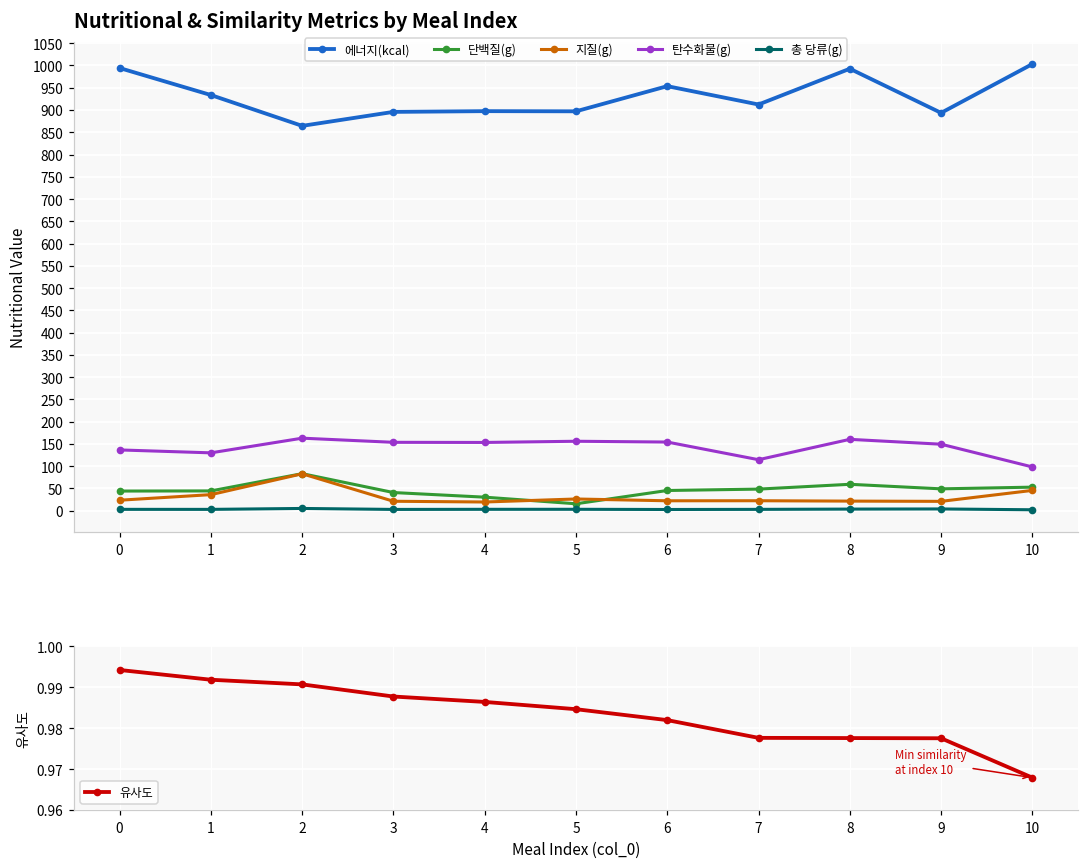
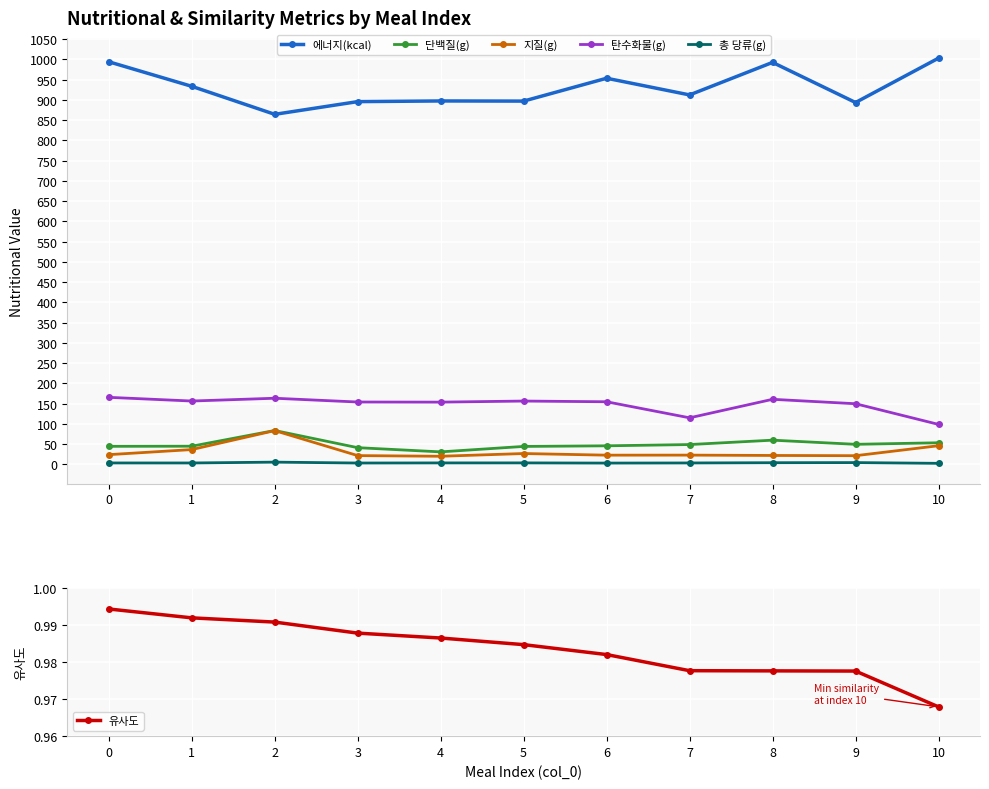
  {
    "Nutritional & Similarity Metrics by Meal Index": {
      "에너지(kcal)": {
        "0": 990,
        "1": 930,
        "2": 860,
        "3": 900,
        "4": 900,
        "5": 900,
        "6": 950,
        "7": 910,
        "8": 990,
        "9": 890,
        "10": 1000
      },
      "단백질(g)": {
        "0": 40,
        "1": 40,
        "3": 40,
        "4": 30,
-       "5": 20,
+       "5": 40,
        "6": 50,
        "7": 50,
        "8": 60,
        "9": 50,
        "10": 50
      },
      "지질(g)": {
        "0": 20,
        "1": 40,
        "3": 20,
        "4": 20,
        "5": 30,
        "6": 20,
        "7": 20,
        "8": 20,
        "9": 20,
        "10": 50
      },
      "탄수화물(g)": {
-       "0": 140,
-       "1": 130,
+       "0": 170,
+       "1": 160,
        "2": 160,
        "3": 150,
        "4": 150,
        "5": 160,
        "6": 150,
        "7": 110,
        "8": 160,
        "9": 150,
        "10": 100
      },
      "총 당류(g)": {
        "0": 0,
        "1": 0,
        "2": 10,
        "3": 0,
        "4": 0,
        "5": 0,
        "6": 0,
        "7": 0,
        "8": 0,
        "9": 0,
        "10": 0
      }
    }
  }
